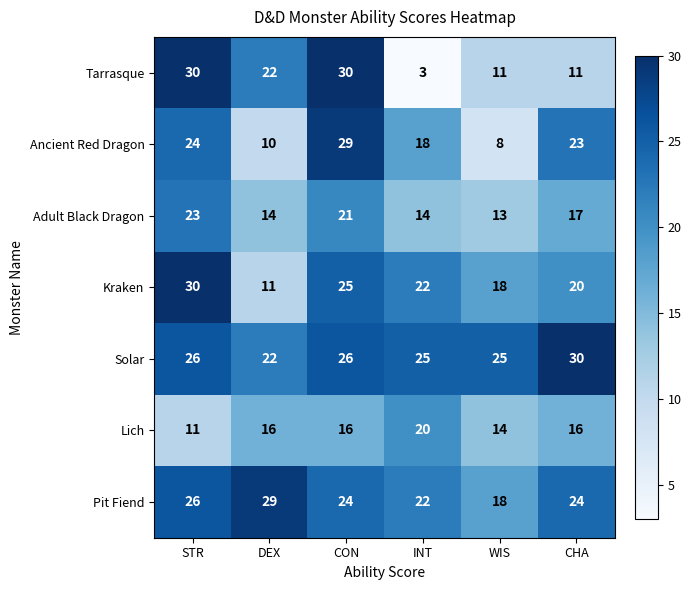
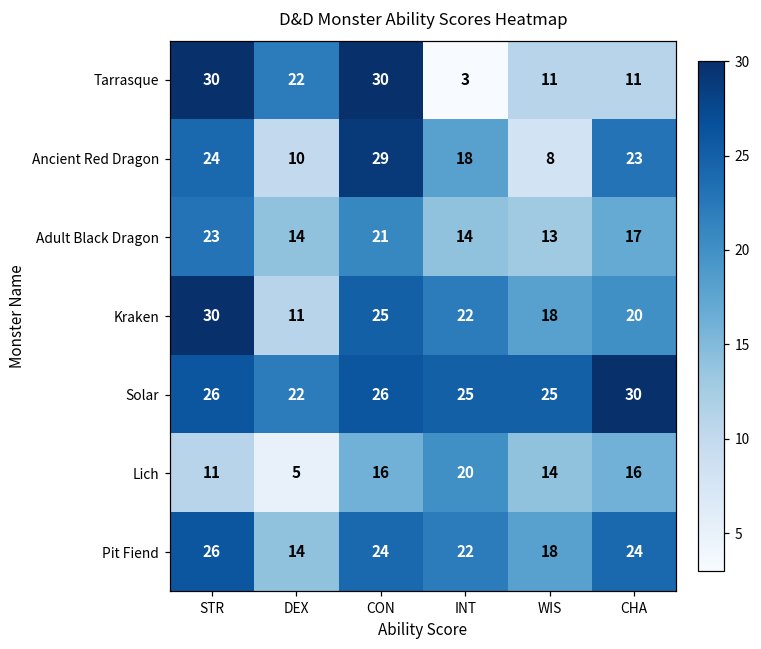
  {
    "Tarrasque": {
      "STR": 30,
      "DEX": 22,
      "CON": 30,
      "INT": 3,
      "WIS": 11,
      "CHA": 11
    },
    "Ancient Red Dragon": {
      "STR": 24,
      "DEX": 10,
      "CON": 29,
      "INT": 18,
      "WIS": 8,
      "CHA": 23
    },
    "Adult Black Dragon": {
      "STR": 23,
      "DEX": 14,
      "CON": 21,
      "INT": 14,
      "WIS": 13,
      "CHA": 17
    },
    "Kraken": {
      "STR": 30,
      "DEX": 11,
      "CON": 25,
      "INT": 22,
      "WIS": 18,
      "CHA": 20
    },
    "Solar": {
      "STR": 26,
      "DEX": 22,
      "CON": 26,
      "INT": 25,
      "WIS": 25,
      "CHA": 30
    },
    "Lich": {
      "STR": 11,
-     "DEX": 16,
+     "DEX": 5,
      "CON": 16,
      "INT": 20,
      "WIS": 14,
      "CHA": 16
    },
    "Pit Fiend": {
      "STR": 26,
-     "DEX": 29,
+     "DEX": 14,
      "CON": 24,
      "INT": 22,
      "WIS": 18,
      "CHA": 24
    }
  }
